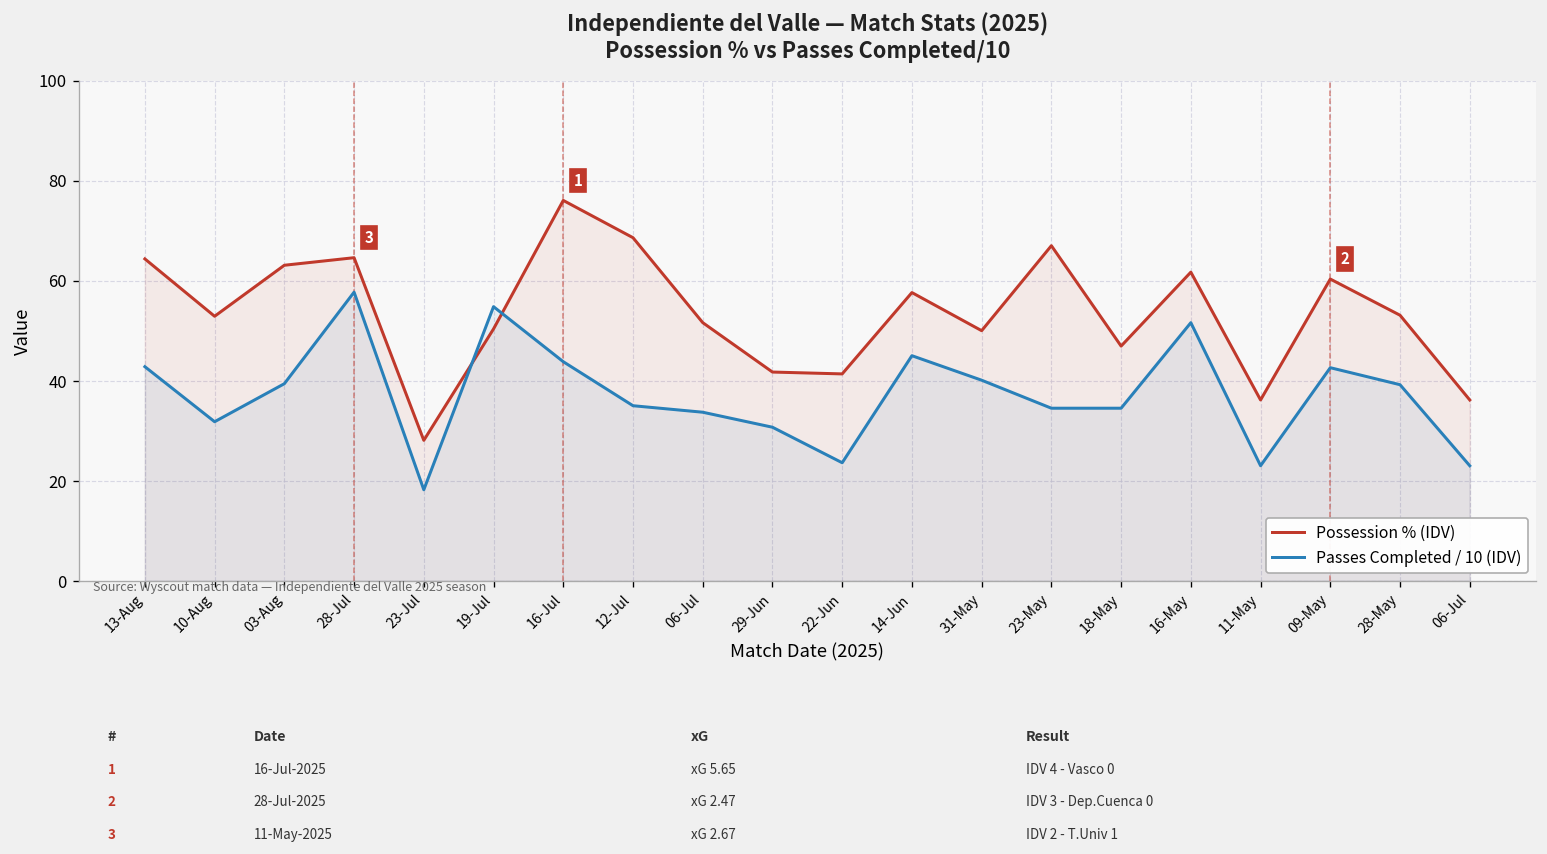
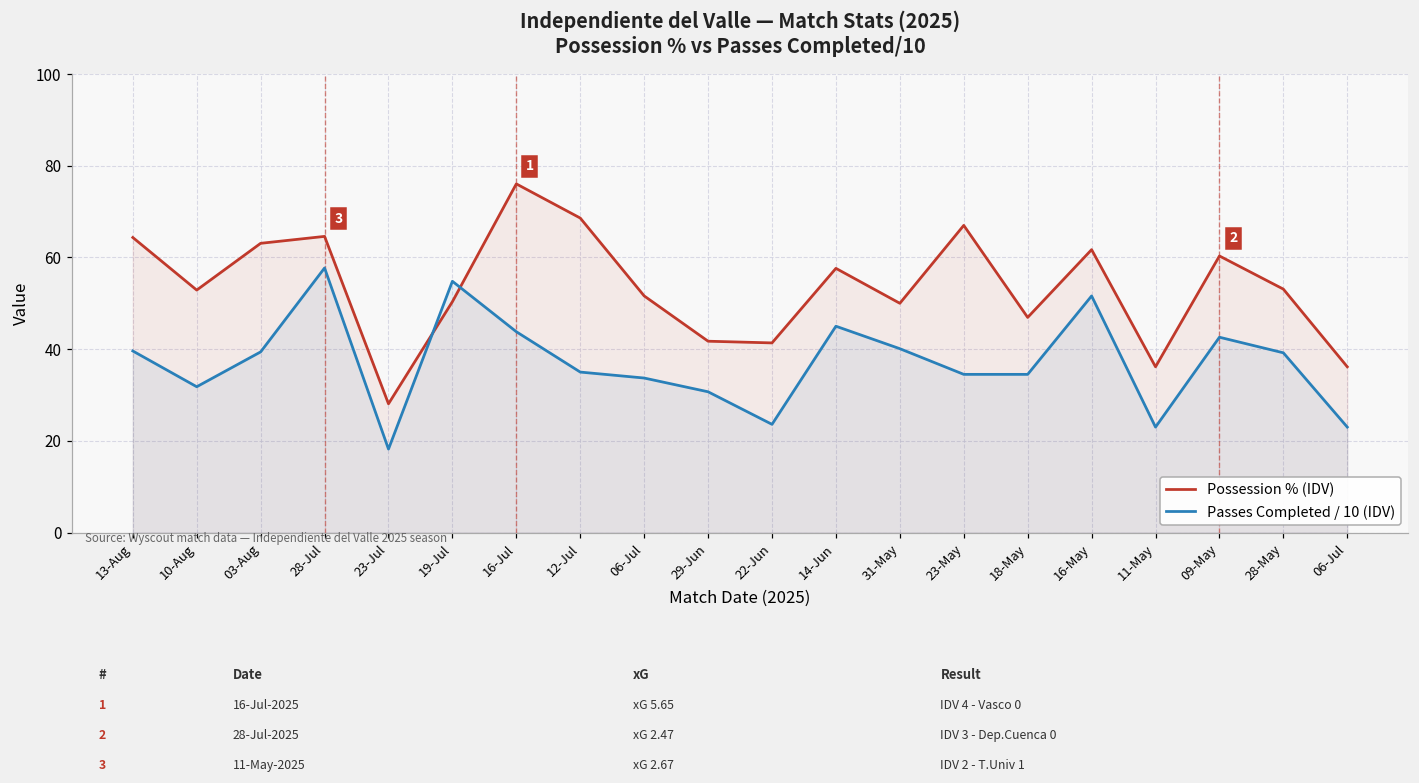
  {
    "Possession % (IDV)": {
      "13-Aug": 64,
      "10-Aug": 53,
      "03-Aug": 63,
      "23-Jul": 28,
      "19-Jul": 50,
      "12-Jul": 69,
      "29-Jun": 42,
      "22-Jun": 41,
      "14-Jun": 58,
      "31-May": 50,
      "23-May": 67,
      "18-May": 47,
      "16-May": 62,
      "11-May": 36,
      "28-May": 53
    },
    "Passes Completed / 10 (IDV)": {
-     "13-Aug": 43,
+     "13-Aug": 40,
      "10-Aug": 32,
      "03-Aug": 39,
      "28-Jul": 58,
      "23-Jul": 18,
      "19-Jul": 55,
      "16-Jul": 44,
      "12-Jul": 35,
      "29-Jun": 31,
      "22-Jun": 24,
      "14-Jun": 45,
      "31-May": 40,
      "23-May": 35,
      "18-May": 35,
      "16-May": 52,
      "11-May": 23,
      "09-May": 43,
      "28-May": 39
    }
  }
